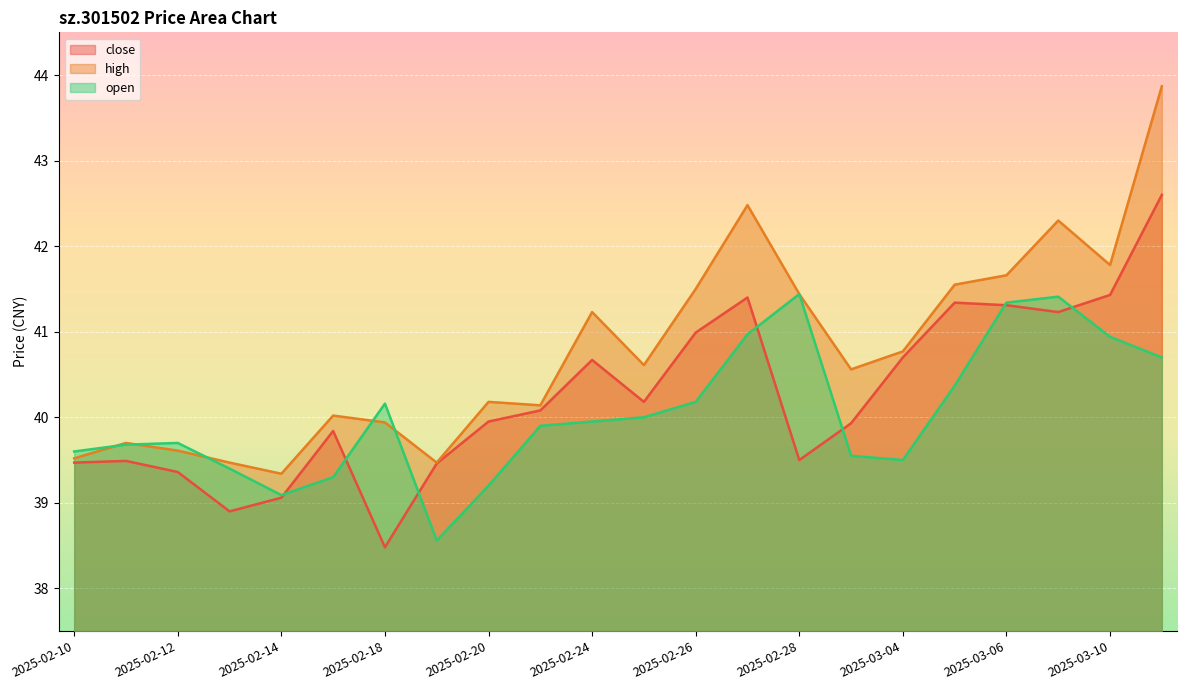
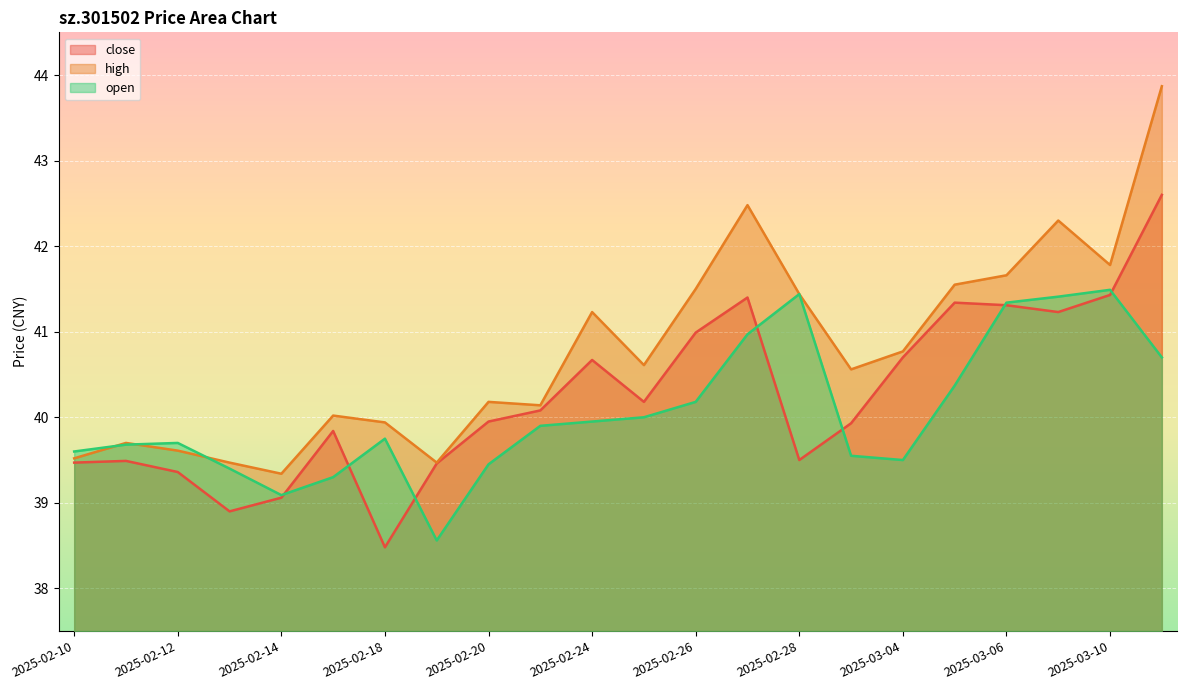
  {
    "open": {
      "2025-02-10": 39.6,
      "2025-02-12": 39.7,
      "2025-02-14": 39.1,
-     "2025-02-18": 40.2,
-     "2025-02-20": 39.2,
+     "2025-02-18": 39.8,
+     "2025-02-20": 39.5,
      "2025-02-24": 40.0,
      "2025-02-26": 40.2,
      "2025-03-04": 39.5,
      "2025-03-06": 41.3,
-     "2025-03-10": 40.9
+     "2025-03-10": 41.5
    }
  }
